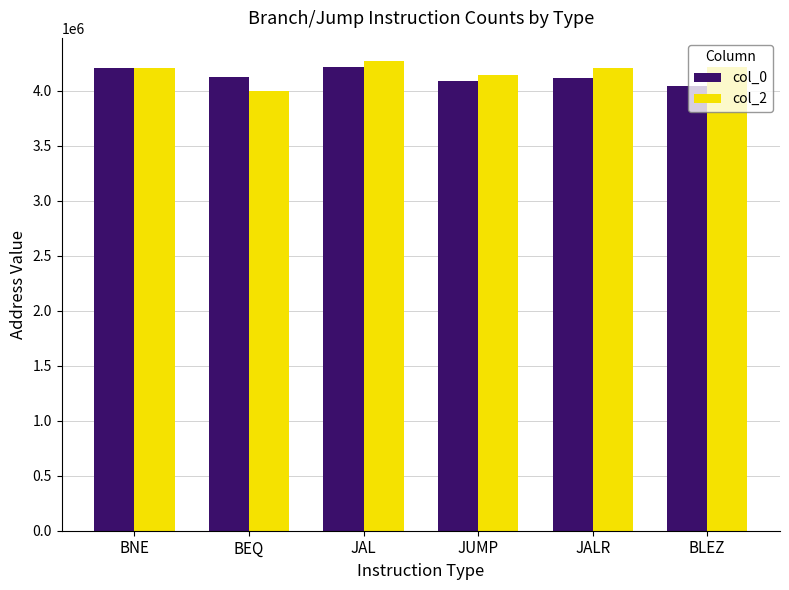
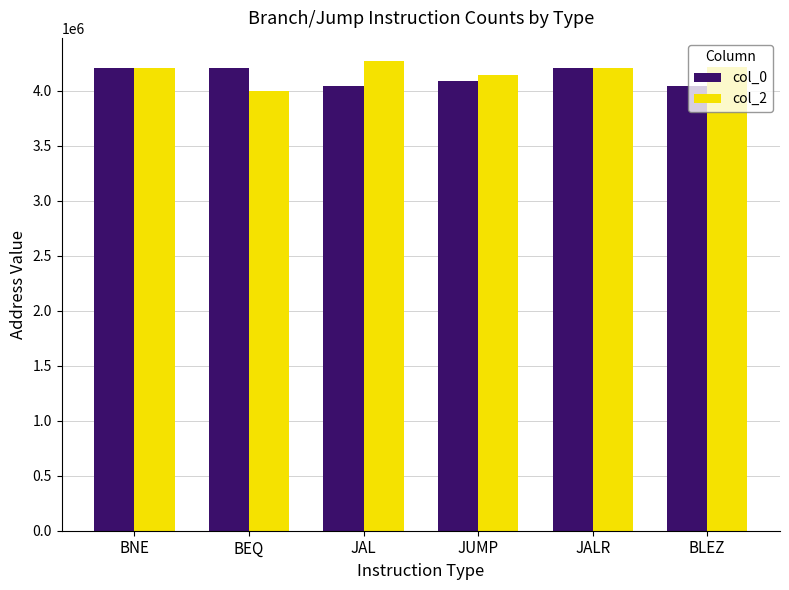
  {
    "col_0": {
      "BNE": 4210000,
-     "BEQ": 4120000,
-     "JAL": 4220000,
+     "BEQ": 4210000,
+     "JAL": 4040000,
      "JUMP": 4090000,
-     "JALR": 4110000,
+     "JALR": 4210000,
      "BLEZ": 4040000
    },
    "col_2": {
      "BNE": 4210000,
      "BEQ": 4000000,
      "JAL": 4270000,
      "JUMP": 4140000,
      "JALR": 4200000
    }
  }
